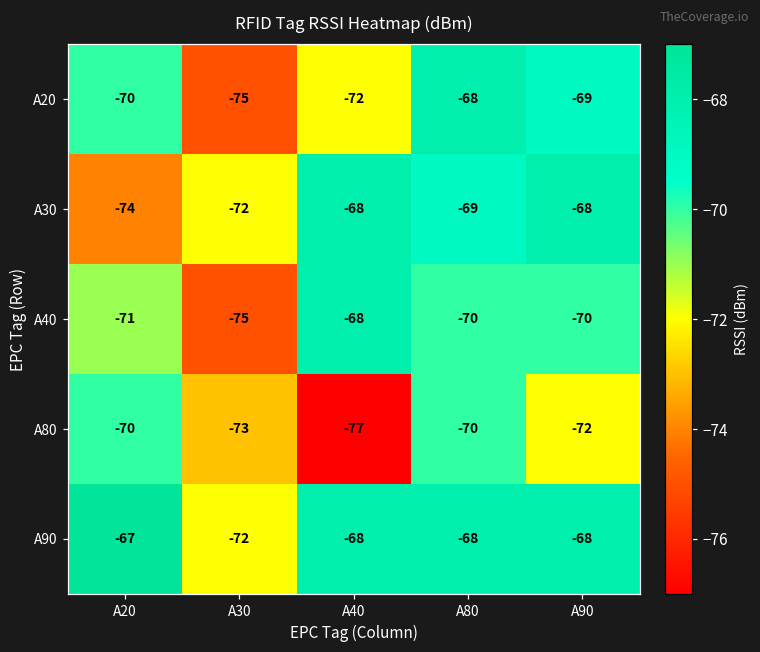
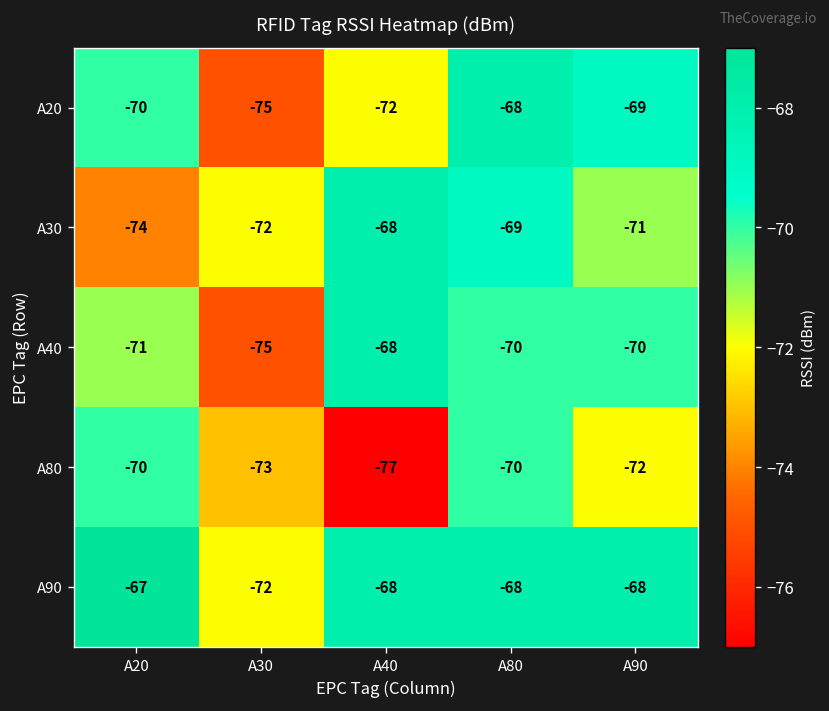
  {
    "A20": {
      "A20": -70,
      "A30": -75,
      "A40": -72,
      "A80": -68,
      "A90": -69
    },
    "A30": {
      "A20": -74,
      "A30": -72,
      "A40": -68,
      "A80": -69,
-     "A90": -68
+     "A90": -71
    },
    "A40": {
      "A20": -71,
      "A30": -75,
      "A40": -68,
      "A80": -70,
      "A90": -70
    },
    "A80": {
      "A20": -70,
      "A30": -73,
      "A40": -77,
      "A80": -70,
      "A90": -72
    },
    "A90": {
      "A20": -67,
      "A30": -72,
      "A40": -68,
      "A80": -68,
      "A90": -68
    }
  }
